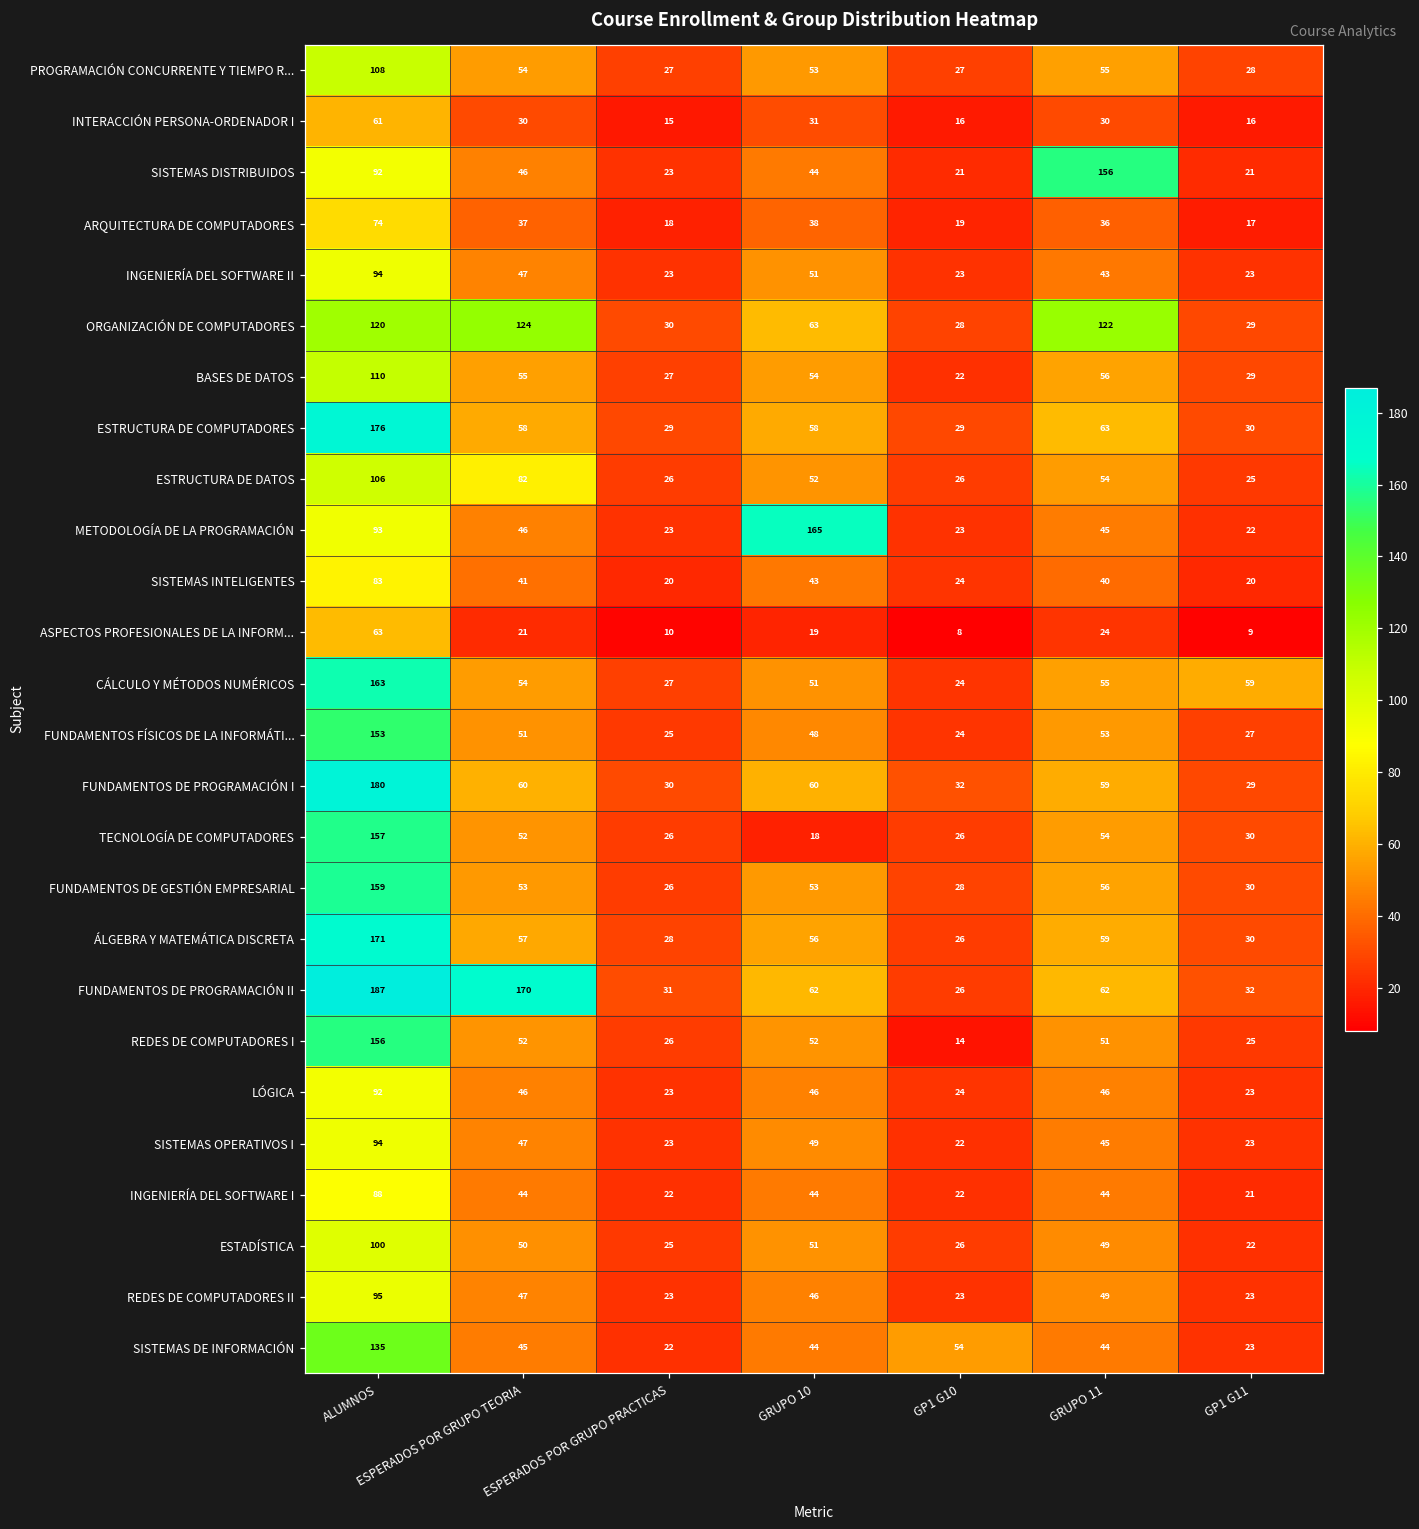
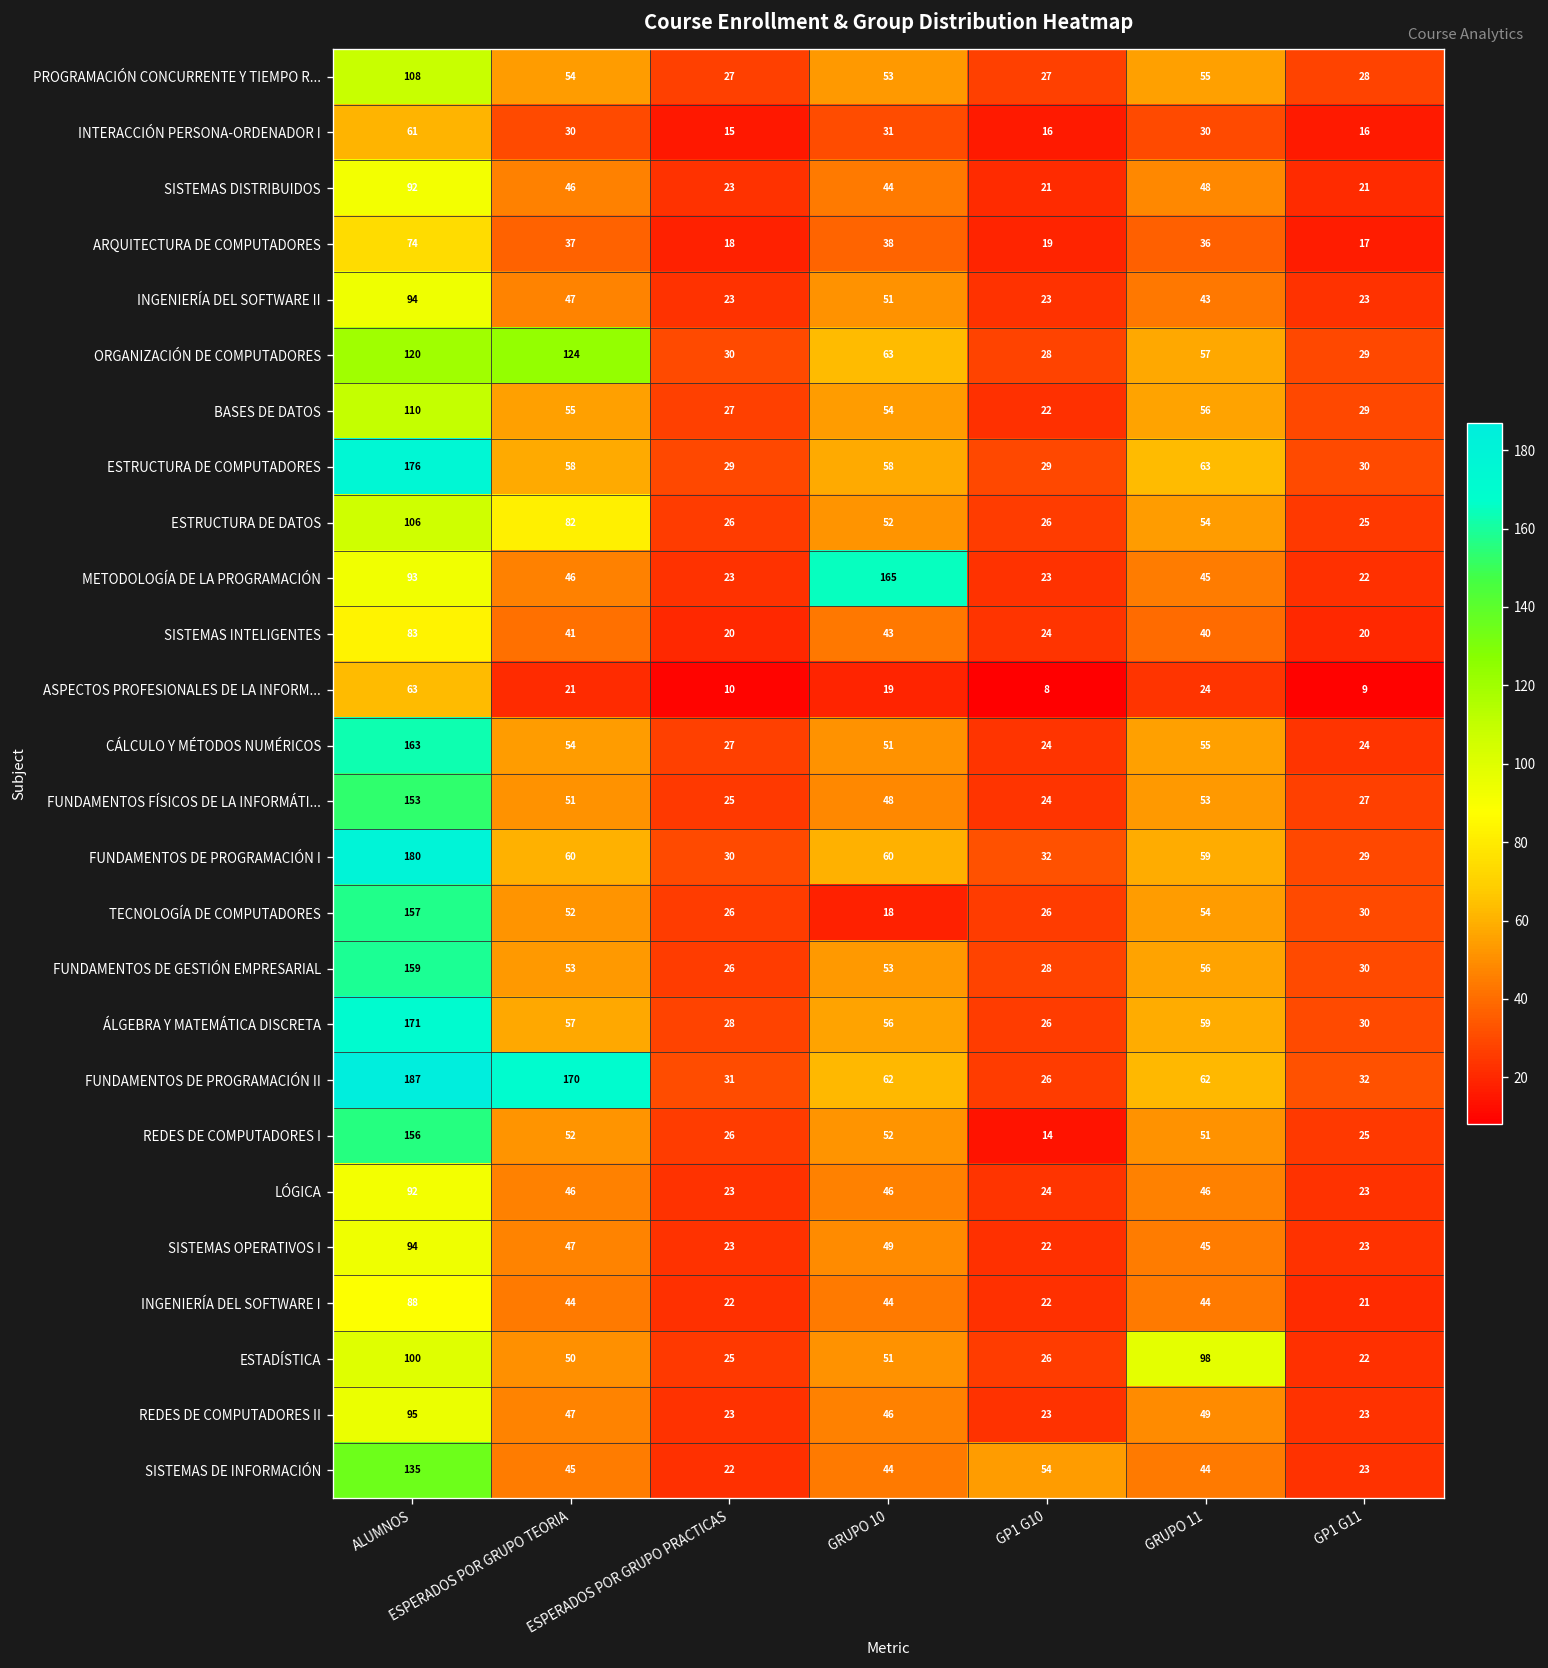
  {
    "PROGRAMACIÓN CONCURRENTE Y TIEMPO R...": {
      "ALUMNOS": 108,
      "ESPERADOS POR GRUPO TEORIA": 54,
      "ESPERADOS POR GRUPO PRACTICAS": 27,
      "GRUPO 10": 53,
      "GP1 G10": 27,
      "GRUPO 11": 55,
      "GP1 G11": 28
    },
    "INTERACCIÓN PERSONA-ORDENADOR I": {
      "ALUMNOS": 61,
      "ESPERADOS POR GRUPO TEORIA": 30,
      "ESPERADOS POR GRUPO PRACTICAS": 15,
      "GRUPO 10": 31,
      "GP1 G10": 16,
      "GRUPO 11": 30,
      "GP1 G11": 16
    },
    "SISTEMAS DISTRIBUIDOS": {
      "ALUMNOS": 92,
      "ESPERADOS POR GRUPO TEORIA": 46,
      "ESPERADOS POR GRUPO PRACTICAS": 23,
      "GRUPO 10": 44,
      "GP1 G10": 21,
-     "GRUPO 11": 156,
+     "GRUPO 11": 48,
      "GP1 G11": 21
    },
    "ARQUITECTURA DE COMPUTADORES": {
      "ALUMNOS": 74,
      "ESPERADOS POR GRUPO TEORIA": 37,
      "ESPERADOS POR GRUPO PRACTICAS": 18,
      "GRUPO 10": 38,
      "GP1 G10": 19,
      "GRUPO 11": 36,
      "GP1 G11": 17
    },
    "INGENIERÍA DEL SOFTWARE II": {
      "ALUMNOS": 94,
      "ESPERADOS POR GRUPO TEORIA": 47,
      "ESPERADOS POR GRUPO PRACTICAS": 23,
      "GRUPO 10": 51,
      "GP1 G10": 23,
      "GRUPO 11": 43,
      "GP1 G11": 23
    },
    "ORGANIZACIÓN DE COMPUTADORES": {
      "ALUMNOS": 120,
      "ESPERADOS POR GRUPO TEORIA": 124,
      "ESPERADOS POR GRUPO PRACTICAS": 30,
      "GRUPO 10": 63,
      "GP1 G10": 28,
-     "GRUPO 11": 122,
+     "GRUPO 11": 57,
      "GP1 G11": 29
    },
    "BASES DE DATOS": {
      "ALUMNOS": 110,
      "ESPERADOS POR GRUPO TEORIA": 55,
      "ESPERADOS POR GRUPO PRACTICAS": 27,
      "GRUPO 10": 54,
      "GP1 G10": 22,
      "GRUPO 11": 56,
      "GP1 G11": 29
    },
    "ESTRUCTURA DE COMPUTADORES": {
      "ALUMNOS": 176,
      "ESPERADOS POR GRUPO TEORIA": 58,
      "ESPERADOS POR GRUPO PRACTICAS": 29,
      "GRUPO 10": 58,
      "GP1 G10": 29,
      "GRUPO 11": 63,
      "GP1 G11": 30
    },
    "ESTRUCTURA DE DATOS": {
      "ALUMNOS": 106,
      "ESPERADOS POR GRUPO TEORIA": 82,
      "ESPERADOS POR GRUPO PRACTICAS": 26,
      "GRUPO 10": 52,
      "GP1 G10": 26,
      "GRUPO 11": 54,
      "GP1 G11": 25
    },
    "METODOLOGÍA DE LA PROGRAMACIÓN": {
      "ALUMNOS": 93,
      "ESPERADOS POR GRUPO TEORIA": 46,
      "ESPERADOS POR GRUPO PRACTICAS": 23,
      "GRUPO 10": 165,
      "GP1 G10": 23,
      "GRUPO 11": 45,
      "GP1 G11": 22
    },
    "SISTEMAS INTELIGENTES": {
      "ALUMNOS": 83,
      "ESPERADOS POR GRUPO TEORIA": 41,
      "ESPERADOS POR GRUPO PRACTICAS": 20,
      "GRUPO 10": 43,
      "GP1 G10": 24,
      "GRUPO 11": 40,
      "GP1 G11": 20
    },
    "ASPECTOS PROFESIONALES DE LA INFORM...": {
      "ALUMNOS": 63,
      "ESPERADOS POR GRUPO TEORIA": 21,
      "ESPERADOS POR GRUPO PRACTICAS": 10,
      "GRUPO 10": 19,
      "GP1 G10": 8,
      "GRUPO 11": 24,
      "GP1 G11": 9
    },
    "CÁLCULO Y MÉTODOS NUMÉRICOS": {
      "ALUMNOS": 163,
      "ESPERADOS POR GRUPO TEORIA": 54,
      "ESPERADOS POR GRUPO PRACTICAS": 27,
      "GRUPO 10": 51,
      "GP1 G10": 24,
      "GRUPO 11": 55,
-     "GP1 G11": 59
+     "GP1 G11": 24
    },
    "FUNDAMENTOS FÍSICOS DE LA INFORMÁTI...": {
      "ALUMNOS": 153,
      "ESPERADOS POR GRUPO TEORIA": 51,
      "ESPERADOS POR GRUPO PRACTICAS": 25,
      "GRUPO 10": 48,
      "GP1 G10": 24,
      "GRUPO 11": 53,
      "GP1 G11": 27
    },
    "FUNDAMENTOS DE PROGRAMACIÓN I": {
      "ALUMNOS": 180,
      "ESPERADOS POR GRUPO TEORIA": 60,
      "ESPERADOS POR GRUPO PRACTICAS": 30,
      "GRUPO 10": 60,
      "GP1 G10": 32,
      "GRUPO 11": 59,
      "GP1 G11": 29
    },
    "TECNOLOGÍA DE COMPUTADORES": {
      "ALUMNOS": 157,
      "ESPERADOS POR GRUPO TEORIA": 52,
      "ESPERADOS POR GRUPO PRACTICAS": 26,
      "GRUPO 10": 18,
      "GP1 G10": 26,
      "GRUPO 11": 54,
      "GP1 G11": 30
    },
    "FUNDAMENTOS DE GESTIÓN EMPRESARIAL": {
      "ALUMNOS": 159,
      "ESPERADOS POR GRUPO TEORIA": 53,
      "ESPERADOS POR GRUPO PRACTICAS": 26,
      "GRUPO 10": 53,
      "GP1 G10": 28,
      "GRUPO 11": 56,
      "GP1 G11": 30
    },
    "ÁLGEBRA Y MATEMÁTICA DISCRETA": {
      "ALUMNOS": 171,
      "ESPERADOS POR GRUPO TEORIA": 57,
      "ESPERADOS POR GRUPO PRACTICAS": 28,
      "GRUPO 10": 56,
      "GP1 G10": 26,
      "GRUPO 11": 59,
      "GP1 G11": 30
    },
    "FUNDAMENTOS DE PROGRAMACIÓN II": {
      "ALUMNOS": 187,
      "ESPERADOS POR GRUPO TEORIA": 170,
      "ESPERADOS POR GRUPO PRACTICAS": 31,
      "GRUPO 10": 62,
      "GP1 G10": 26,
      "GRUPO 11": 62,
      "GP1 G11": 32
    },
    "REDES DE COMPUTADORES I": {
      "ALUMNOS": 156,
      "ESPERADOS POR GRUPO TEORIA": 52,
      "ESPERADOS POR GRUPO PRACTICAS": 26,
      "GRUPO 10": 52,
      "GP1 G10": 14,
      "GRUPO 11": 51,
      "GP1 G11": 25
    },
    "LÓGICA": {
      "ALUMNOS": 92,
      "ESPERADOS POR GRUPO TEORIA": 46,
      "ESPERADOS POR GRUPO PRACTICAS": 23,
      "GRUPO 10": 46,
      "GP1 G10": 24,
      "GRUPO 11": 46,
      "GP1 G11": 23
    },
    "SISTEMAS OPERATIVOS I": {
      "ALUMNOS": 94,
      "ESPERADOS POR GRUPO TEORIA": 47,
      "ESPERADOS POR GRUPO PRACTICAS": 23,
      "GRUPO 10": 49,
      "GP1 G10": 22,
      "GRUPO 11": 45,
      "GP1 G11": 23
    },
    "INGENIERÍA DEL SOFTWARE I": {
      "ALUMNOS": 88,
      "ESPERADOS POR GRUPO TEORIA": 44,
      "ESPERADOS POR GRUPO PRACTICAS": 22,
      "GRUPO 10": 44,
      "GP1 G10": 22,
      "GRUPO 11": 44,
      "GP1 G11": 21
    },
    "ESTADÍSTICA": {
      "ALUMNOS": 100,
      "ESPERADOS POR GRUPO TEORIA": 50,
      "ESPERADOS POR GRUPO PRACTICAS": 25,
      "GRUPO 10": 51,
      "GP1 G10": 26,
-     "GRUPO 11": 49,
+     "GRUPO 11": 98,
      "GP1 G11": 22
    },
    "REDES DE COMPUTADORES II": {
      "ALUMNOS": 95,
      "ESPERADOS POR GRUPO TEORIA": 47,
      "ESPERADOS POR GRUPO PRACTICAS": 23,
      "GRUPO 10": 46,
      "GP1 G10": 23,
      "GRUPO 11": 49,
      "GP1 G11": 23
    },
    "SISTEMAS DE INFORMACIÓN": {
      "ALUMNOS": 135,
      "ESPERADOS POR GRUPO TEORIA": 45,
      "ESPERADOS POR GRUPO PRACTICAS": 22,
      "GRUPO 10": 44,
      "GP1 G10": 54,
      "GRUPO 11": 44,
      "GP1 G11": 23
    }
  }
